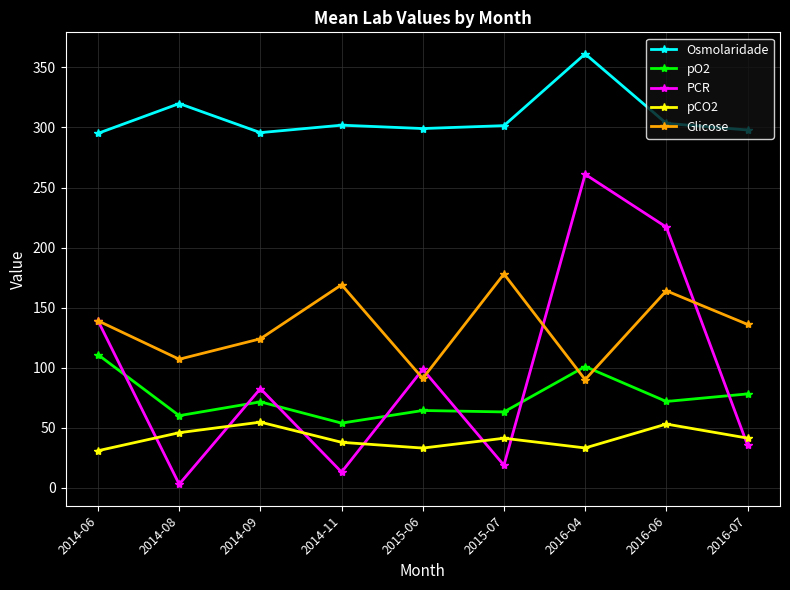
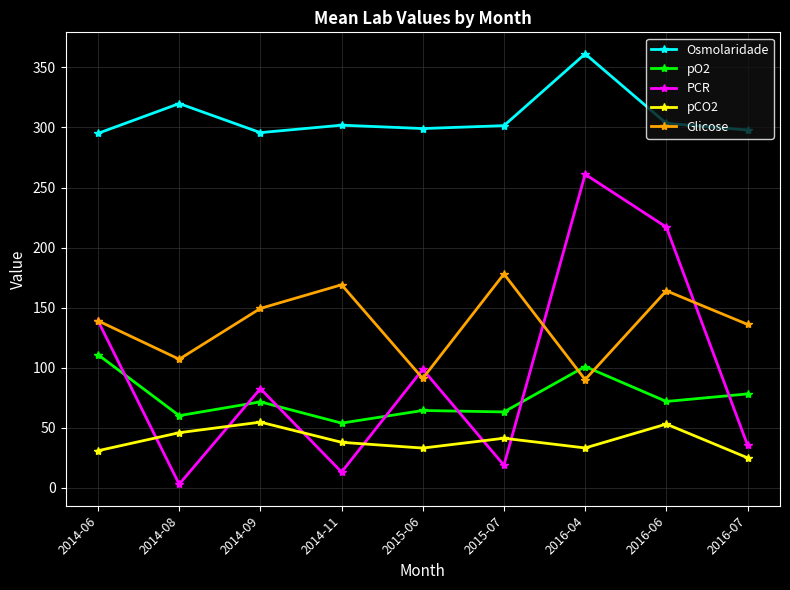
  {
    "Osmolaridade": {
      "2014-06": 295,
      "2014-08": 320,
      "2014-09": 296,
      "2014-11": 302,
      "2015-06": 299,
      "2015-07": 302,
      "2016-04": 361
    },
    "pO2": {
      "2014-06": 111,
      "2014-08": 60,
      "2014-09": 72,
      "2014-11": 54,
      "2015-06": 64,
      "2015-07": 63,
      "2016-04": 101,
      "2016-06": 72,
      "2016-07": 78
    },
    "PCR": {
      "2014-08": 3,
      "2014-09": 83,
      "2014-11": 13,
      "2015-06": 99,
      "2015-07": 19,
      "2016-04": 261,
      "2016-06": 217,
      "2016-07": 36
    },
    "pCO2": {
      "2014-06": 31,
      "2014-08": 46,
      "2014-09": 55,
      "2014-11": 38,
      "2015-06": 33,
      "2015-07": 41,
      "2016-04": 33,
      "2016-06": 53,
-     "2016-07": 41
+     "2016-07": 25
    },
    "Glicose": {
      "2014-08": 107,
-     "2014-09": 124,
+     "2014-09": 149,
      "2014-11": 169,
      "2015-06": 91,
      "2015-07": 178,
      "2016-04": 90,
      "2016-06": 164,
      "2016-07": 136
    }
  }
